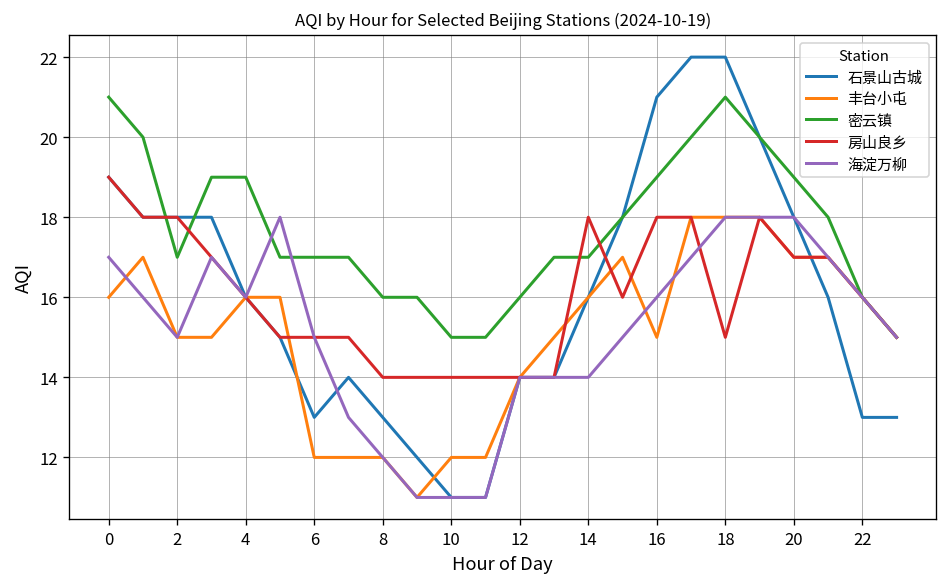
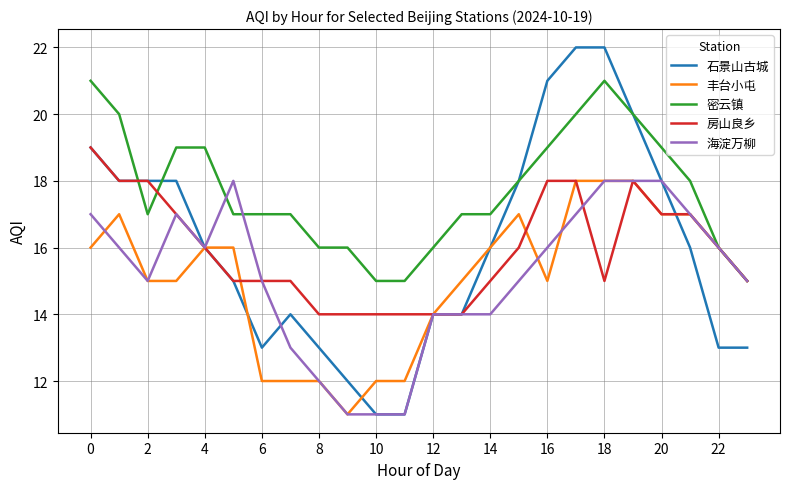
  {
    "石景山古城": {
      "6": 13,
      "8": 13,
      "16": 21,
      "18": 22,
      "22": 13
    },
    "丰台小屯": {
      "0": 16,
      "6": 12,
      "10": 12,
      "16": 15
    },
    "密云镇": {
      "0": 21,
      "2": 17,
      "4": 19,
      "6": 17,
      "8": 16,
      "10": 15,
      "12": 16,
      "14": 17,
      "16": 19,
      "18": 21,
      "20": 19
    },
    "房山良乡": {
      "8": 14,
      "10": 14,
-     "14": 18,
+     "14": 15,
      "16": 18,
      "18": 15
    },
    "海淀万柳": {
      "0": 17,
      "14": 14,
      "16": 16
    }
  }
